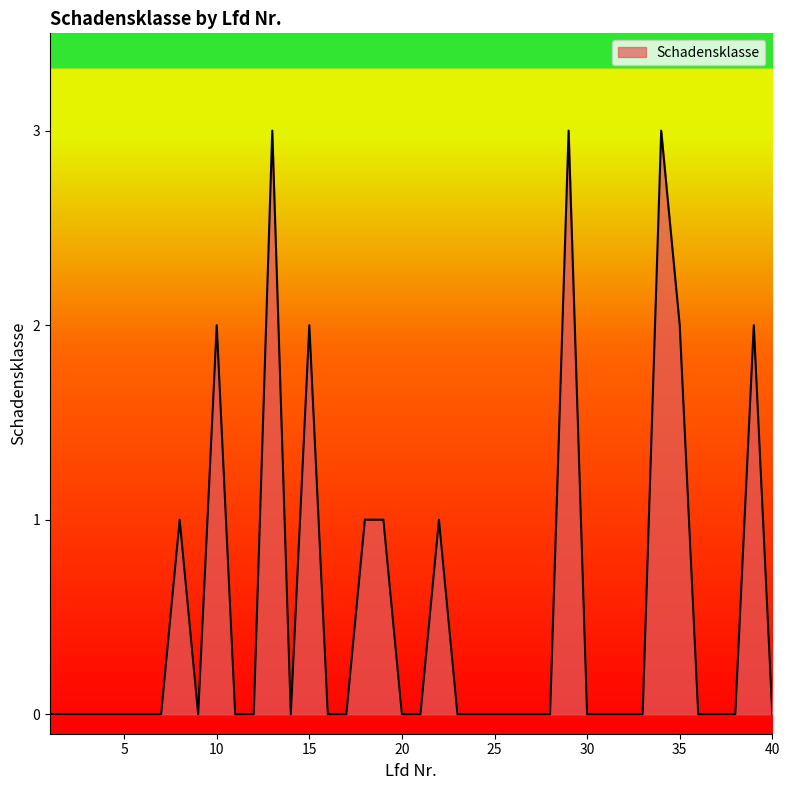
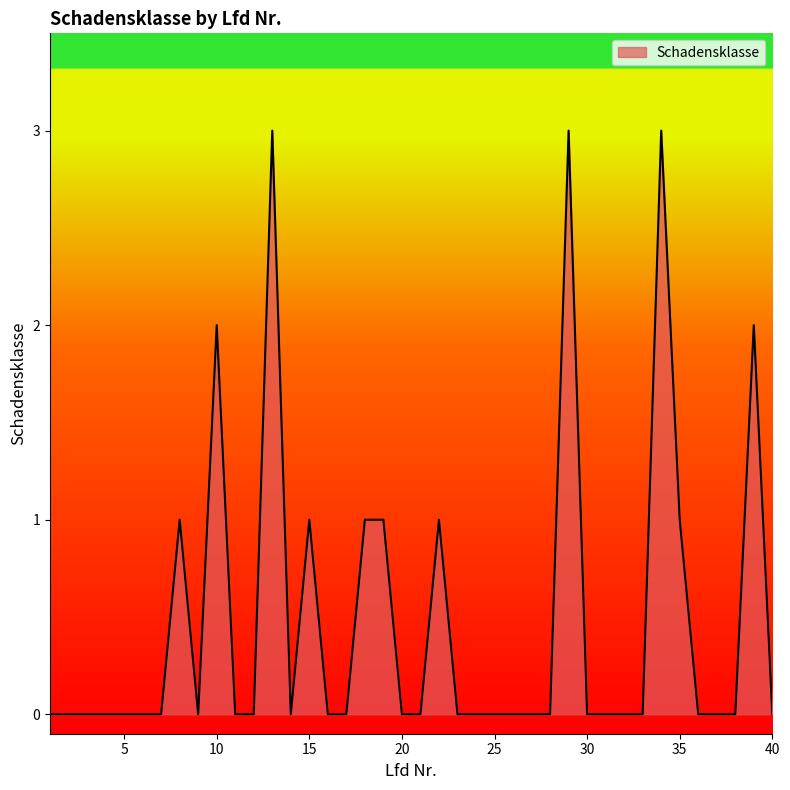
  {
    "5": 0,
    "10": 2,
-   "15": 2,
+   "15": 1,
    "20": 0,
    "25": 0,
    "30": 0,
-   "35": 2,
+   "35": 1,
    "40": 0
  }
